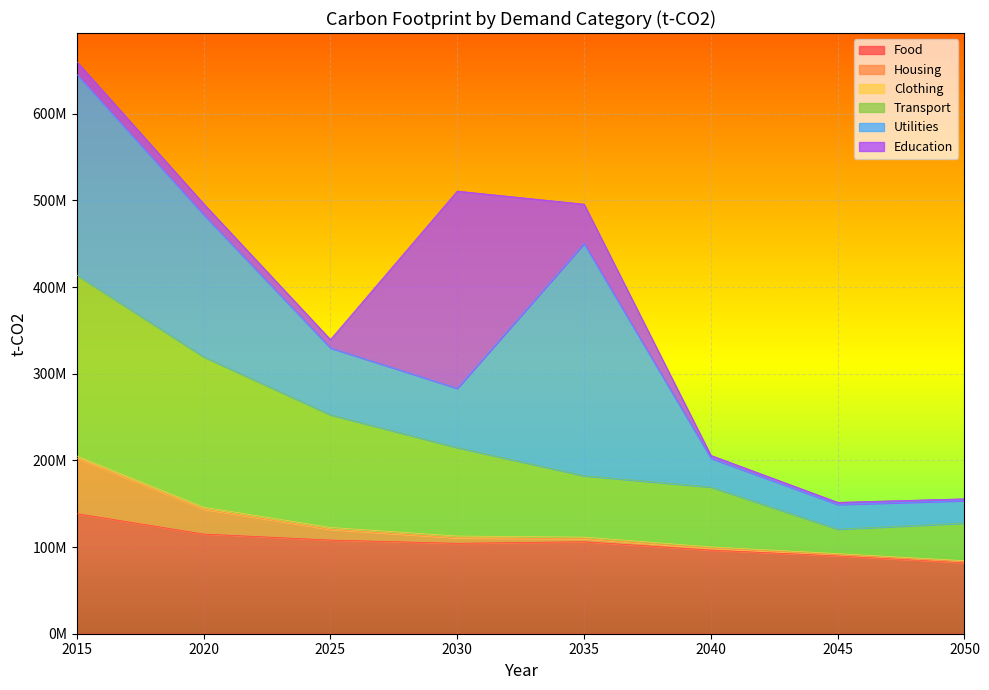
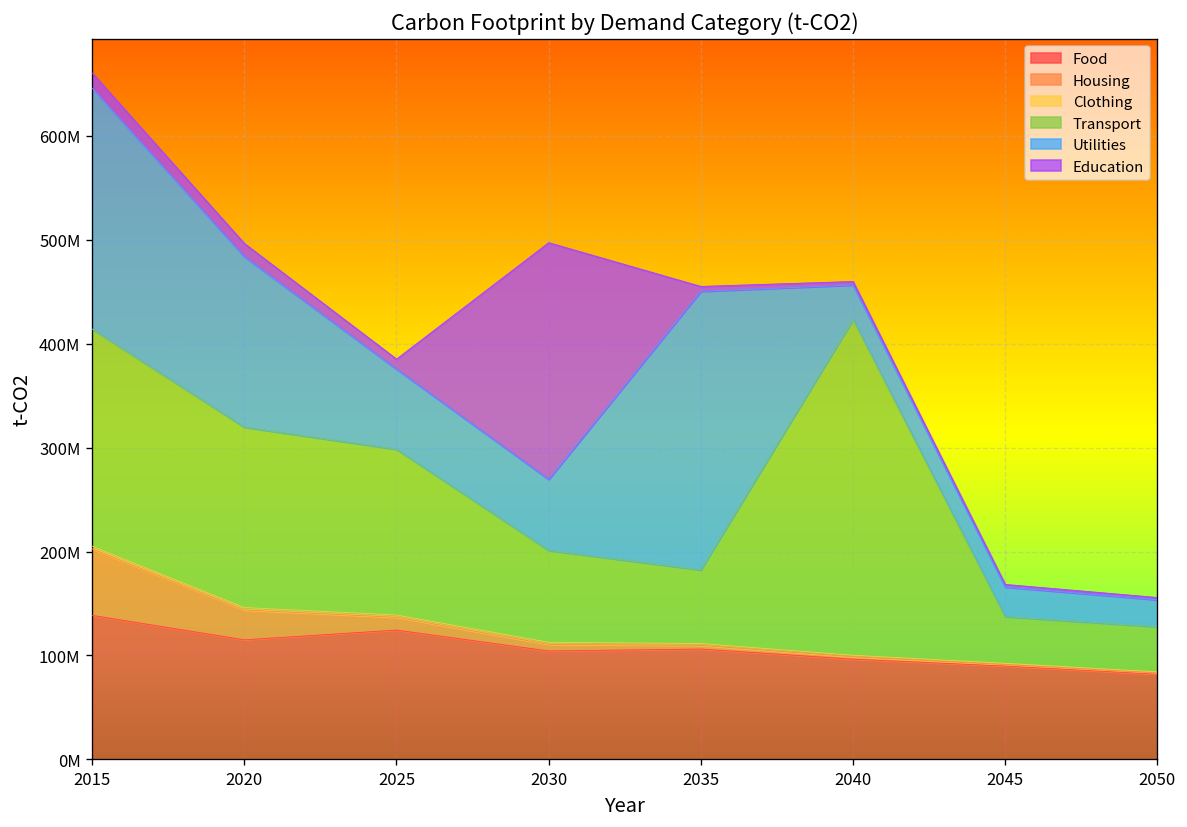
  {
    "Food": {
      "2015": 140000000,
      "2020": 120000000,
-     "2025": 110000000,
+     "2025": 120000000,
      "2030": 100000000,
      "2035": 110000000
    },
    "Transport": {
      "2015": 210000000,
      "2020": 170000000,
-     "2025": 130000000,
-     "2030": 100000000,
+     "2025": 160000000,
+     "2030": 90000000,
      "2035": 70000000,
-     "2040": 70000000,
-     "2045": 30000000,
+     "2040": 320000000,
+     "2045": 40000000,
      "2050": 40000000
    },
    "Utilities": {
      "2015": 230000000,
      "2020": 160000000,
      "2025": 80000000,
      "2030": 70000000,
      "2035": 270000000,
      "2040": 30000000
    },
    "Education": {
      "2015": 10000000,
      "2020": 10000000,
      "2025": 10000000,
      "2030": 230000000,
-     "2035": 50000000,
+     "2035": 0,
      "2040": 0
    }
  }
